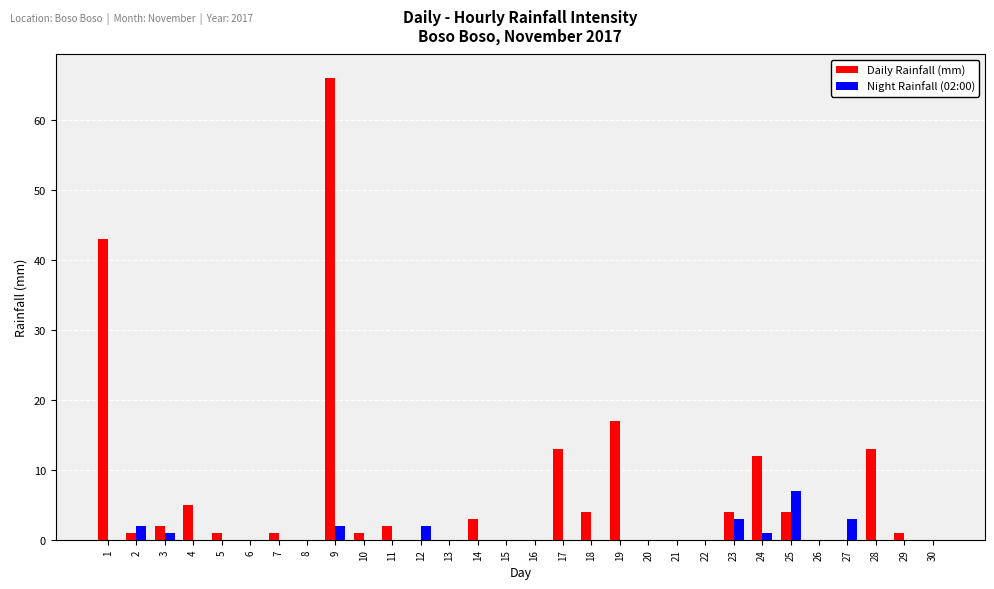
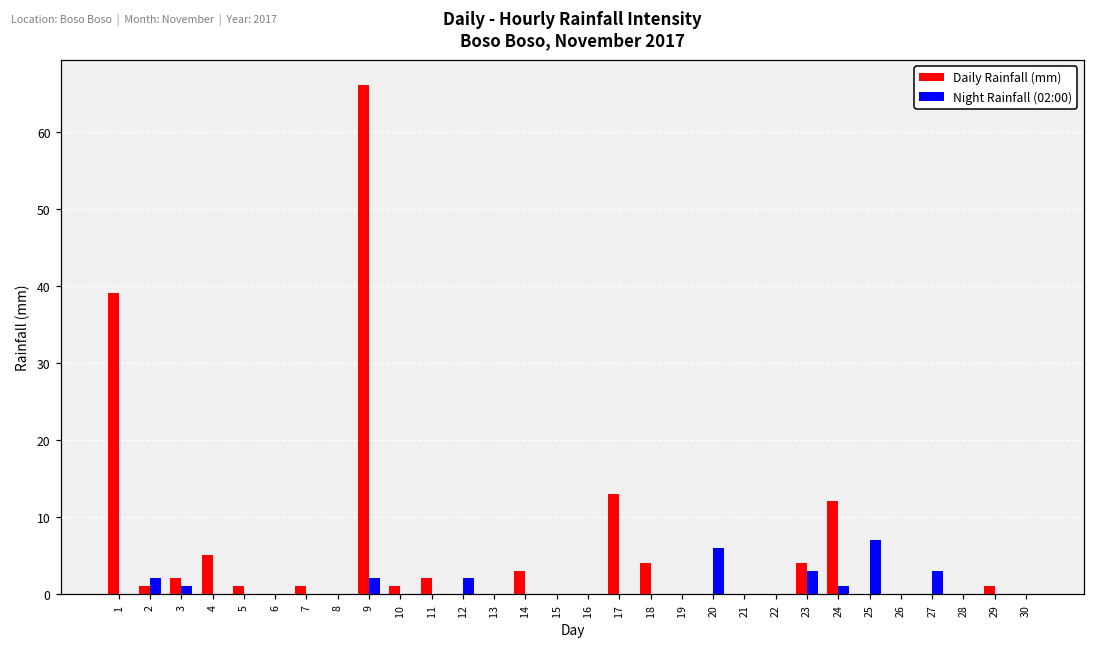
  {
    "Daily Rainfall (mm)": {
-     "1": 43,
+     "1": 39,
      "2": 1,
      "3": 2,
      "4": 5,
      "5": 1,
      "6": 0,
      "7": 1,
      "8": 0,
      "9": 66,
      "10": 1,
      "11": 2,
      "12": 0,
      "13": 0,
      "14": 3,
      "15": 0,
      "16": 0,
      "17": 13,
      "18": 4,
-     "19": 17,
+     "19": 0,
      "20": 0,
      "21": 0,
      "22": 0,
      "23": 4,
      "24": 12,
-     "25": 4,
+     "25": 0,
      "26": 0,
      "27": 0,
-     "28": 13,
+     "28": 0,
      "29": 1,
      "30": 0
    },
    "Night Rainfall (02:00)": {
      "1": 0,
      "2": 2,
      "3": 1,
      "4": 0,
      "5": 0,
      "6": 0,
      "7": 0,
      "8": 0,
      "9": 2,
      "10": 0,
      "11": 0,
      "12": 2,
      "13": 0,
      "14": 0,
      "15": 0,
      "16": 0,
      "17": 0,
      "18": 0,
      "19": 0,
-     "20": 0,
+     "20": 6,
      "21": 0,
      "22": 0,
      "23": 3,
      "24": 1,
      "25": 7,
      "26": 0,
      "27": 3,
      "28": 0,
      "29": 0,
      "30": 0
    }
  }
